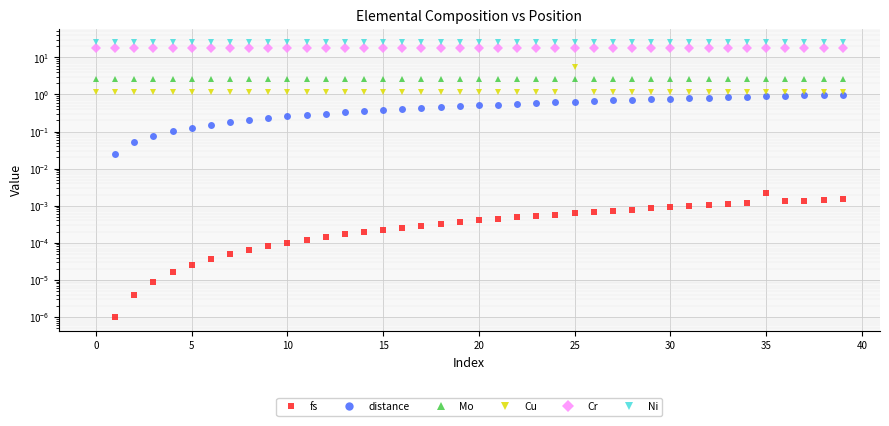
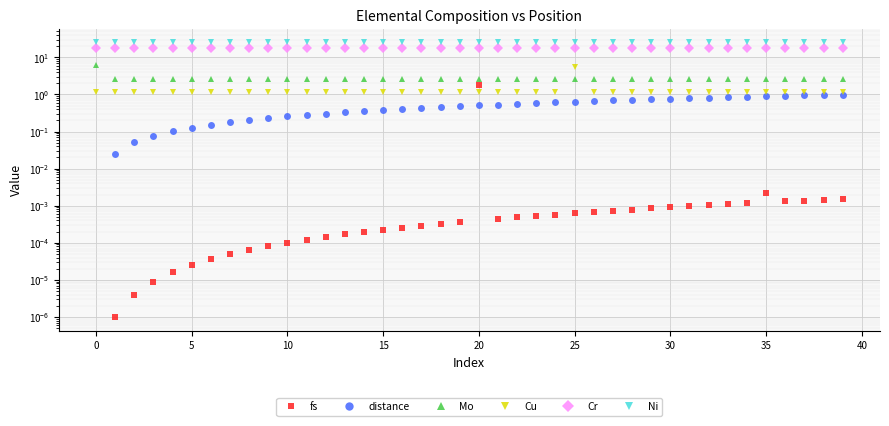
  {
    "fs": {
      "5": 0.00003,
      "10": 0.0001,
      "15": 0.0002,
-     "20": 0.0004,
+     "20": 2,
      "25": 0.0006,
      "30": 0.0009,
      "35": 0.002
    },
    "distance": {
      "5": 0.13,
      "10": 0.3,
      "15": 0.4,
      "20": 0.5,
      "25": 0.6,
      "30": 0.8,
      "35": 0.9
    },
    "Mo": {
-     "0": 3,
+     "0": 6,
      "5": 3,
      "10": 3,
      "15": 3,
      "20": 3,
      "25": 3,
      "30": 3,
      "35": 3
    },
    "Cu": {
      "0": 1.2,
      "5": 1.2,
      "10": 1.2,
      "15": 1.2,
      "20": 1.2,
      "25": 6,
      "30": 1.2,
      "35": 1.2
    },
    "Cr": {
      "0": 20,
      "5": 20,
      "10": 20,
      "15": 20,
      "20": 20,
      "25": 20,
      "30": 20,
      "35": 20
    },
    "Ni": {
      "0": 30,
      "5": 30,
      "10": 30,
      "15": 30,
      "20": 30,
      "25": 30,
      "30": 30,
      "35": 30
    }
  }
